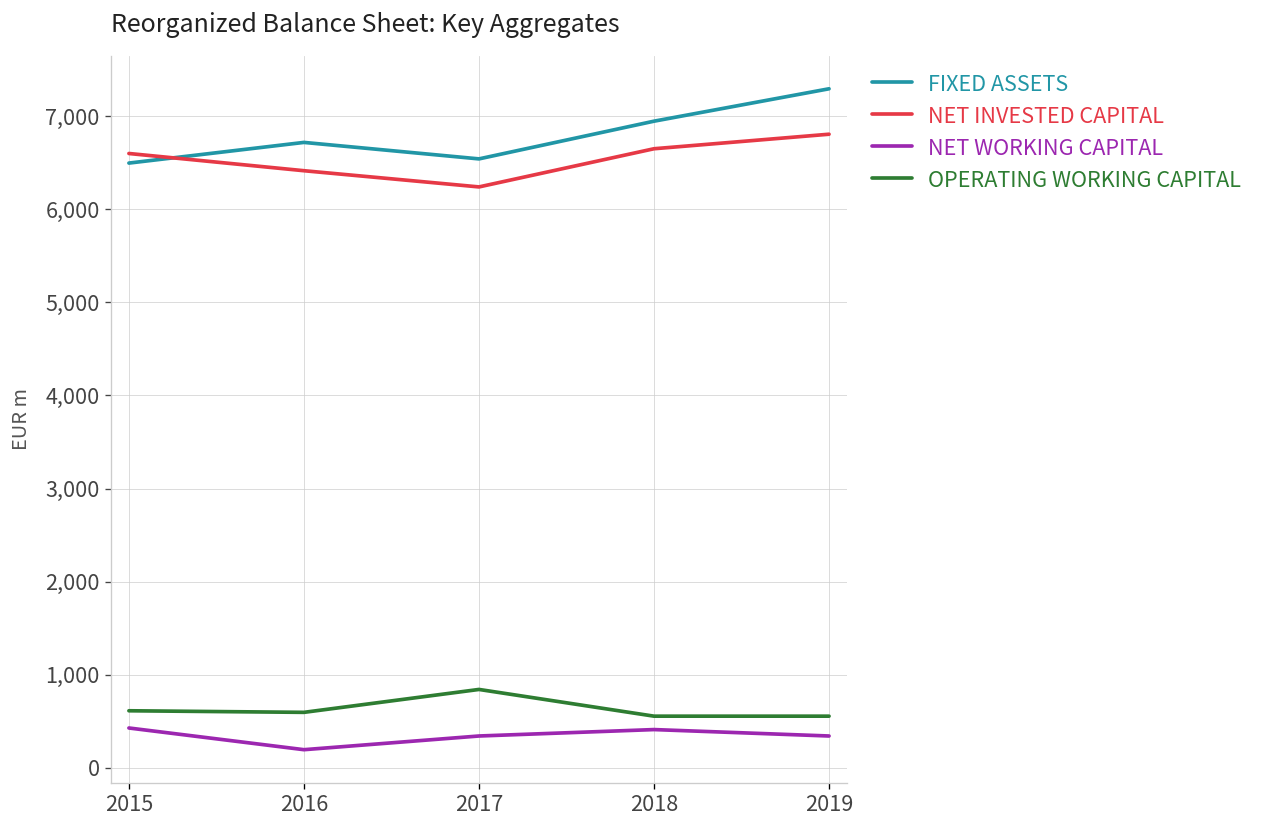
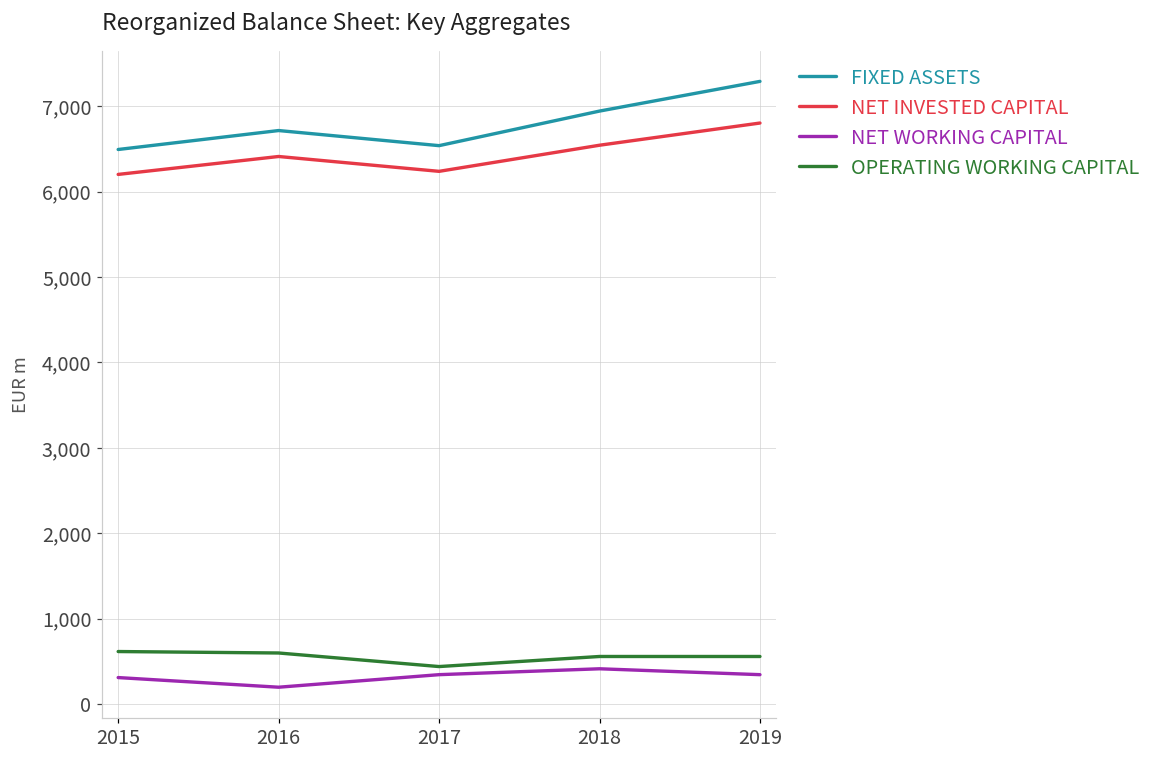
  {
    "FIXED ASSETS": {
      "2015": "6,500",
      "2016": "6,700",
      "2017": "6,500",
      "2018": "6,900",
      "2019": "7,300"
    },
    "NET INVESTED CAPITAL": {
-     "2015": "6,600",
+     "2015": "6,200",
      "2016": "6,400",
      "2017": "6,200",
-     "2018": "6,600",
+     "2018": "6,500",
      "2019": "6,800"
    },
    "NET WORKING CAPITAL": {
-     "2015": "400",
+     "2015": "300",
      "2016": "200",
      "2017": "300",
      "2018": "400",
      "2019": "300"
    },
    "OPERATING WORKING CAPITAL": {
      "2015": "600",
      "2016": "600",
-     "2017": "800",
+     "2017": "400",
      "2018": "600",
      "2019": "600"
    }
  }
